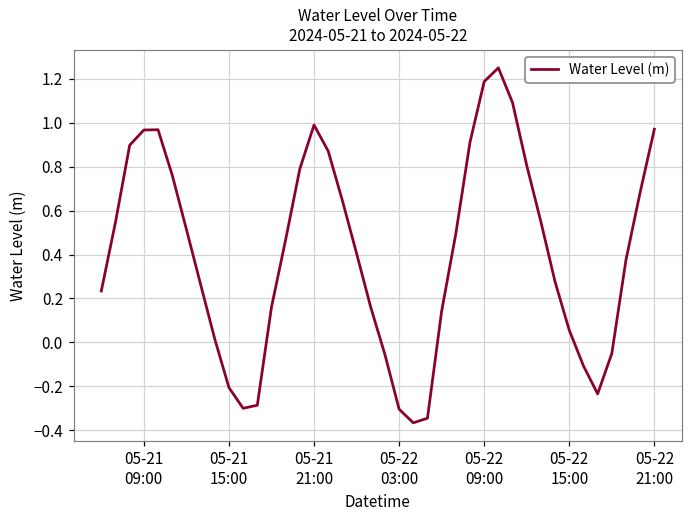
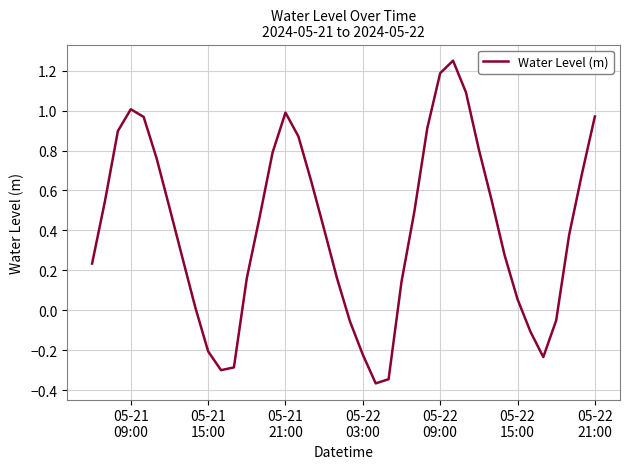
  {
-   "05-21 09:00": 0.97,
+   "05-21 09:00": 1.01,
    "05-21 15:00": -0.21,
    "05-21 21:00": 0.99,
-   "05-22 03:00": -0.30,
+   "05-22 03:00": -0.22,
    "05-22 09:00": 1.19,
    "05-22 15:00": 0.06,
    "05-22 21:00": 0.97
  }
